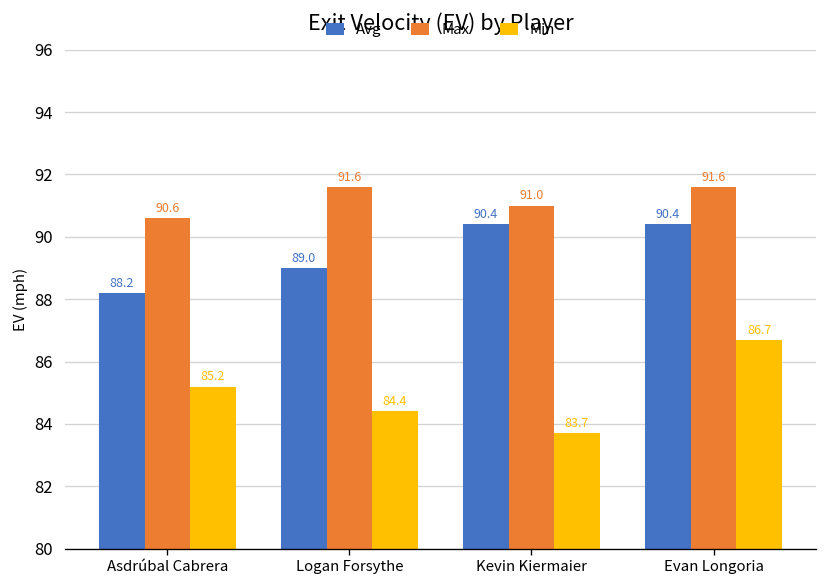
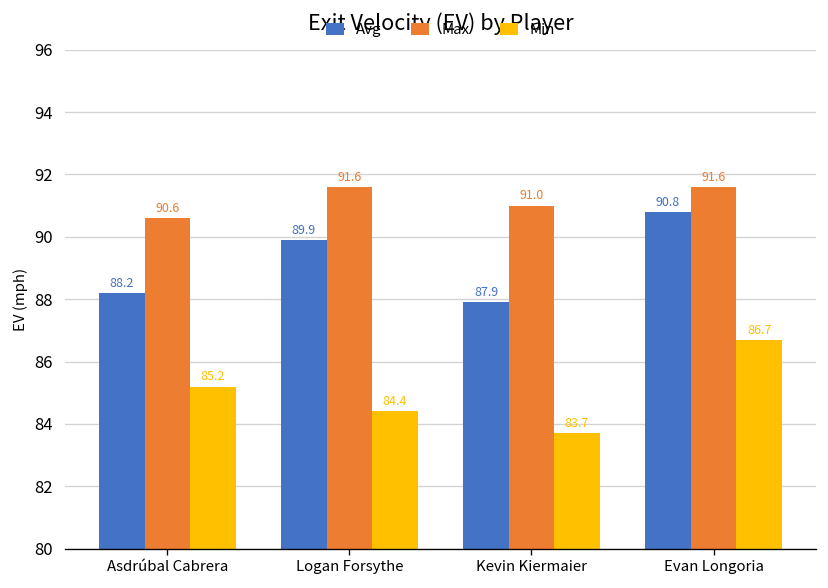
  {
    "Avg": {
      "Asdrúbal Cabrera": 88.2,
-     "Logan Forsythe": 89.0,
-     "Kevin Kiermaier": 90.4,
-     "Evan Longoria": 90.4
+     "Logan Forsythe": 89.9,
+     "Kevin Kiermaier": 87.9,
+     "Evan Longoria": 90.8
    },
    "Max": {
      "Asdrúbal Cabrera": 90.6,
      "Logan Forsythe": 91.6,
      "Kevin Kiermaier": 91.0,
      "Evan Longoria": 91.6
    },
    "Min": {
      "Asdrúbal Cabrera": 85.2,
      "Logan Forsythe": 84.4,
      "Kevin Kiermaier": 83.7,
      "Evan Longoria": 86.7
    }
  }
